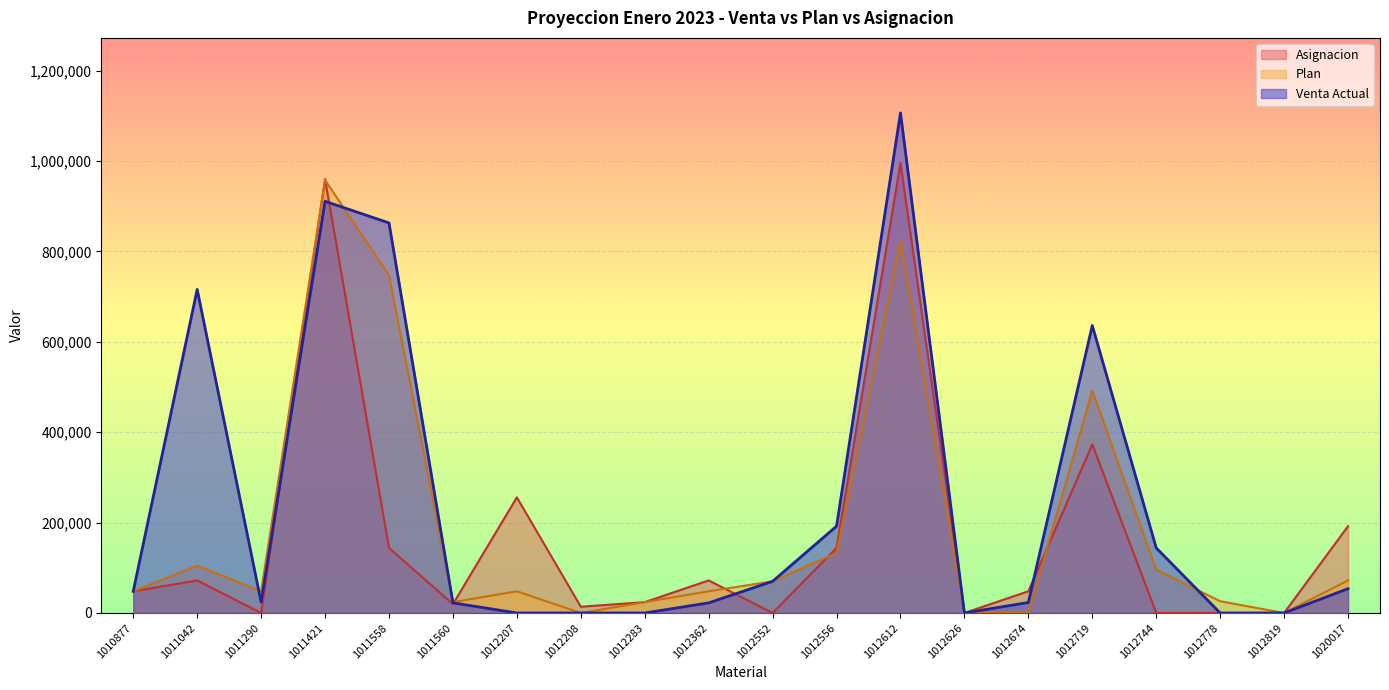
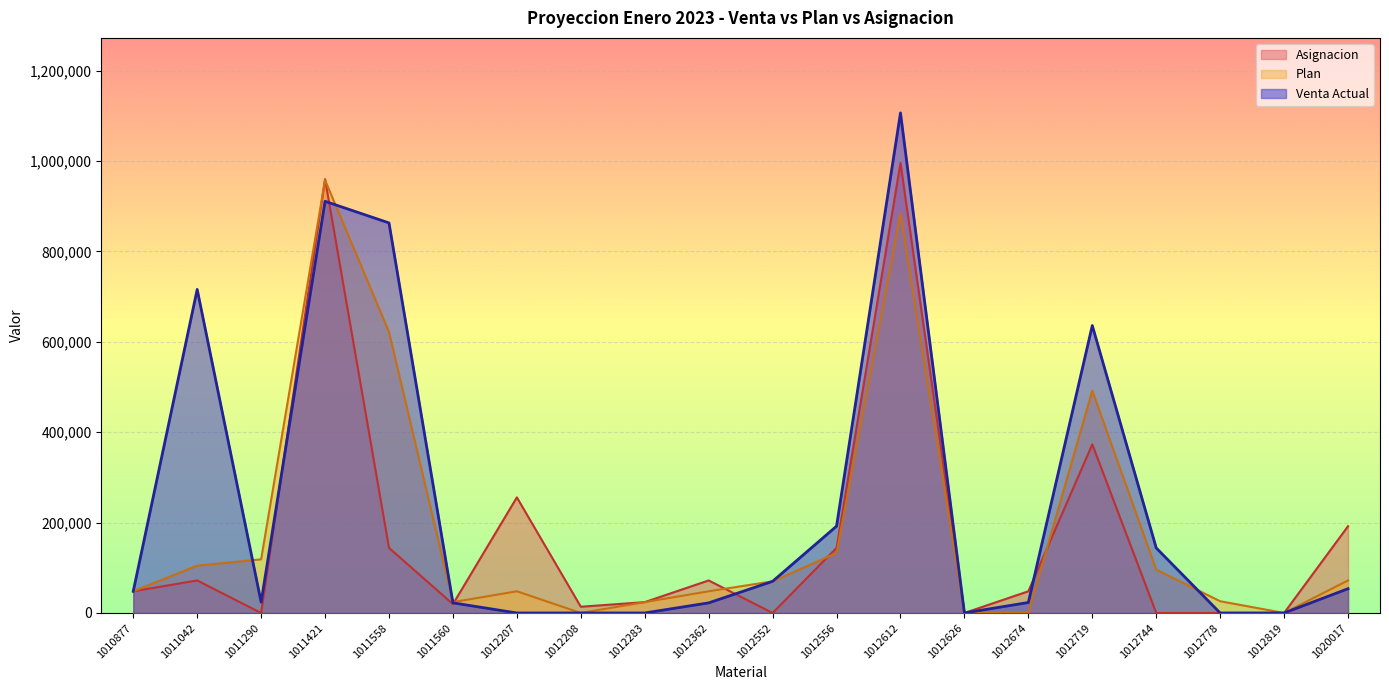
  {
    "Asignacion": {
      "1011042": "70,000",
      "1011290": "0",
      "1011558": "140,000",
      "1012207": "260,000",
      "1012208": "10,000",
      "1012362": "70,000",
      "1012552": "0",
      "1012556": "140,000",
      "1012612": "1,000,000",
      "1012674": "50,000",
      "1012719": "370,000",
      "1012744": "0",
      "1020017": "190,000"
    },
    "Plan": {
      "1011042": "100,000",
-     "1011290": "50,000",
-     "1011558": "750,000",
+     "1011290": "120,000",
+     "1011558": "620,000",
      "1012207": "50,000",
      "1012362": "50,000",
      "1012556": "130,000",
-     "1012612": "830,000",
+     "1012612": "880,000",
      "1012674": "0",
      "1012719": "490,000",
      "1012744": "100,000",
      "1012778": "30,000",
      "1020017": "70,000"
    },
    "Venta Actual": {
      "1011042": "720,000",
      "1011290": "20,000",
      "1011421": "910,000",
      "1011558": "860,000",
      "1012207": "0",
      "1012283": "0",
      "1012362": "20,000",
      "1012556": "190,000",
      "1012612": "1,110,000",
      "1012674": "20,000",
      "1012719": "640,000",
      "1012744": "140,000",
      "1020017": "50,000"
    }
  }
